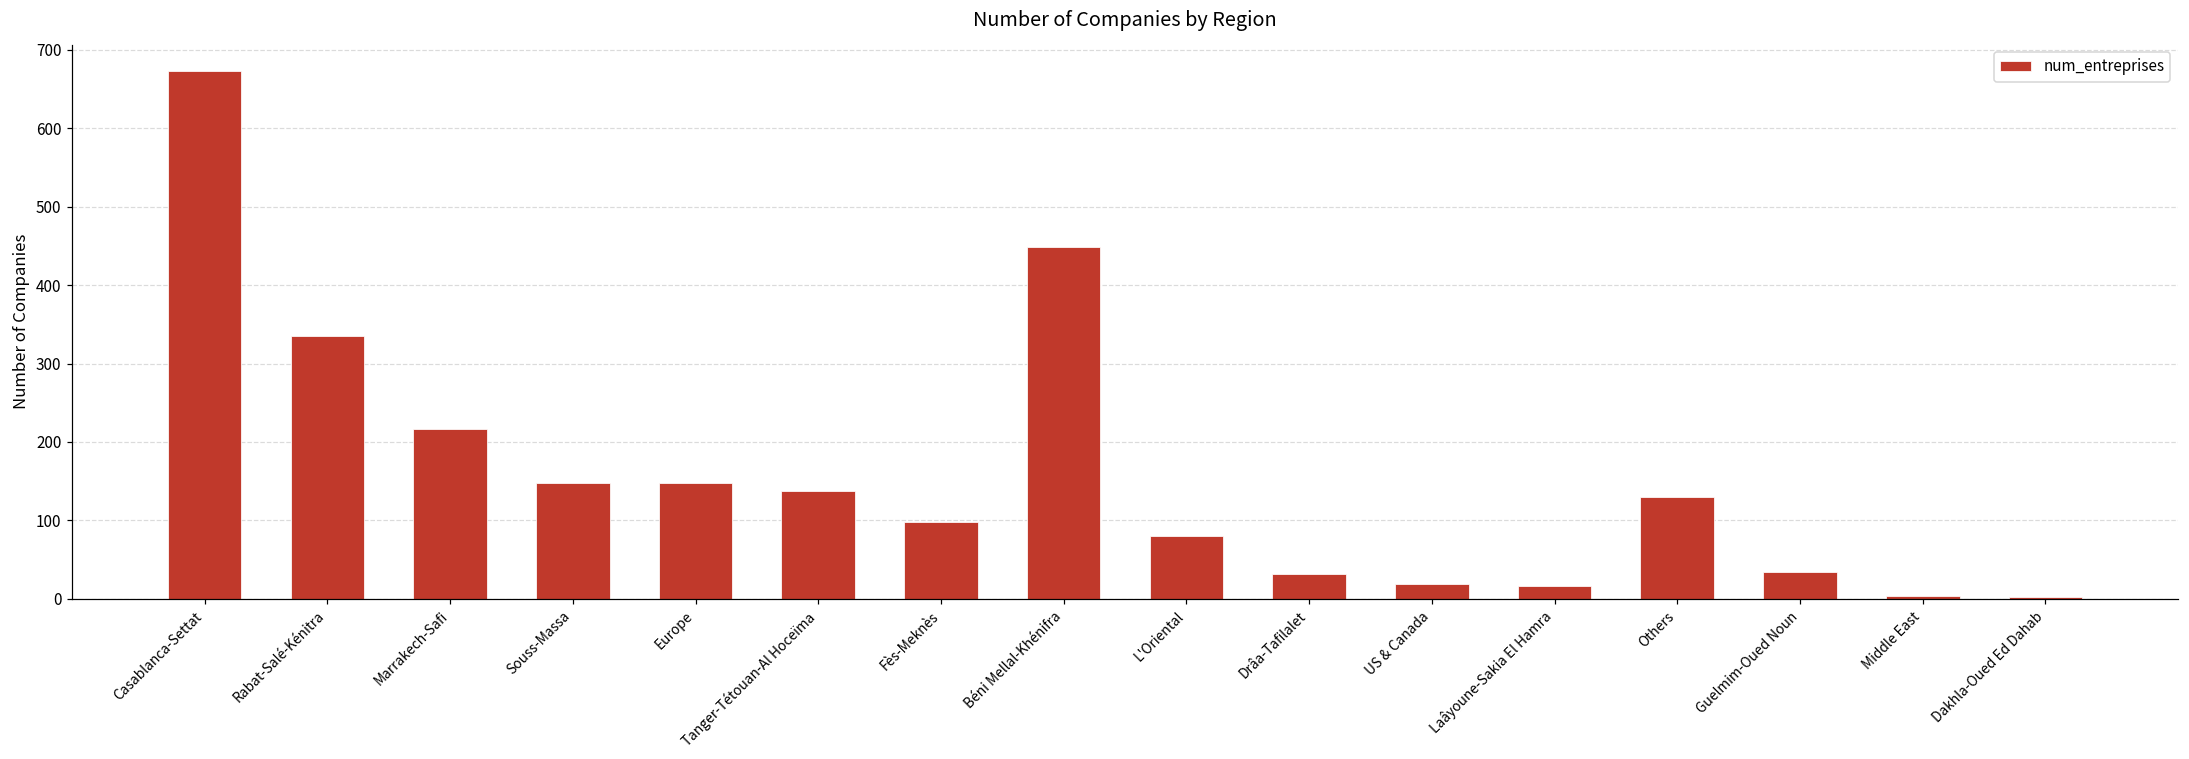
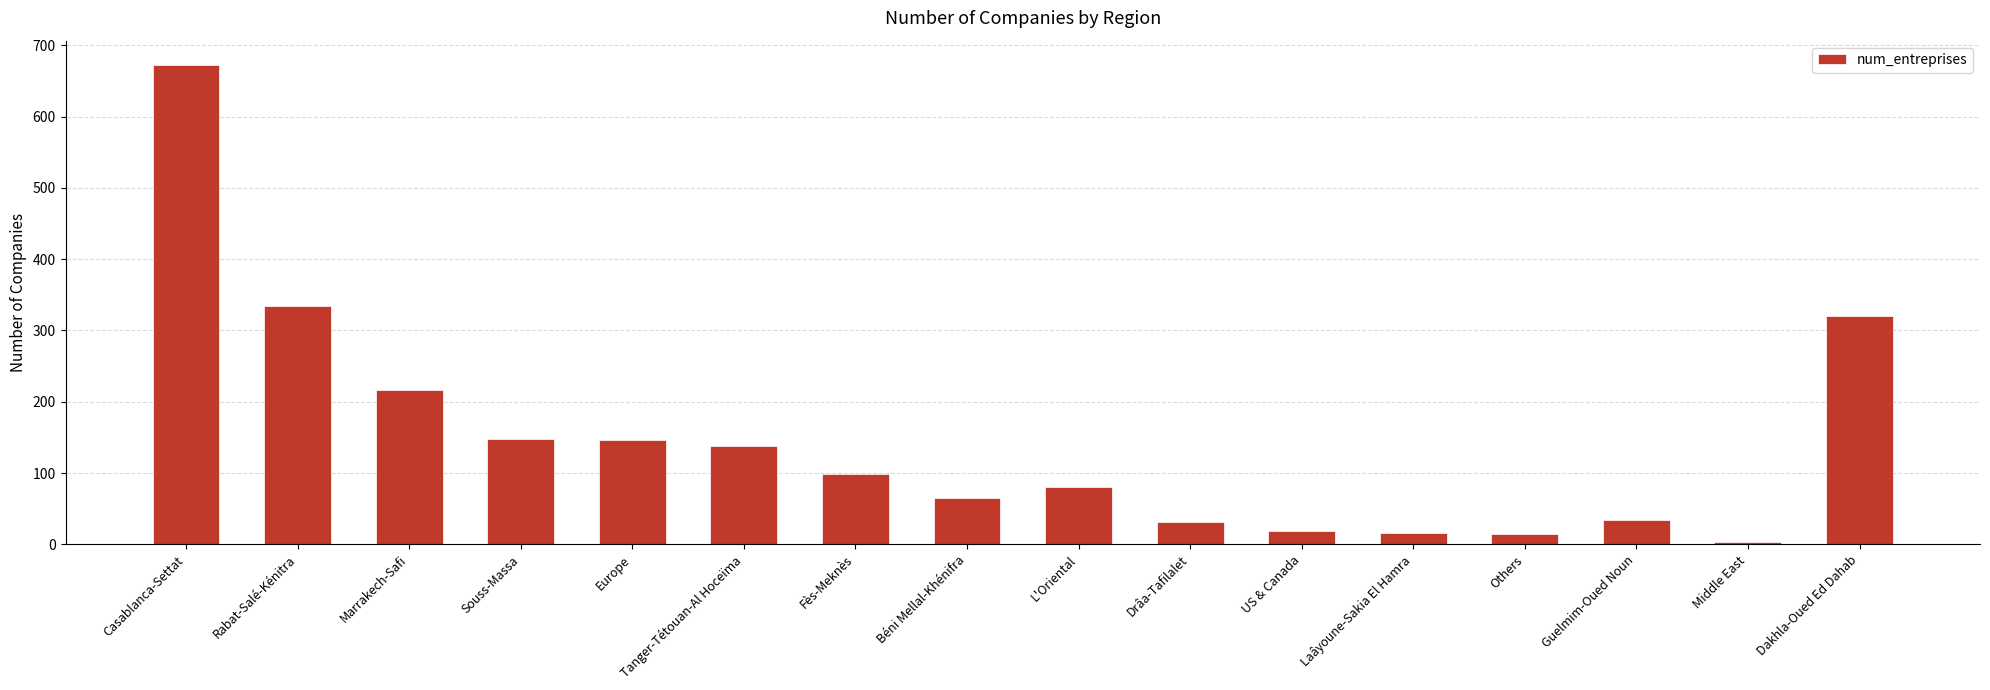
  {
    "Casablanca-Settat": 670,
    "Rabat-Salé-Kénitra": 340,
    "Marrakech-Safi": 220,
    "Souss-Massa": 150,
    "Europe": 150,
    "Tanger-Tétouan-Al Hoceïma": 140,
    "Fès-Meknès": 100,
-   "Béni Mellal-Khénifra": 450,
+   "Béni Mellal-Khénifra": 70,
    "L'Oriental": 80,
    "Drâa-Tafilalet": 30,
    "US & Canada": 20,
    "Laâyoune-Sakia El Hamra": 20,
-   "Others": 130,
+   "Others": 10,
    "Guelmim-Oued Noun": 30,
-   "Dakhla-Oued Ed Dahab": 0
+   "Dakhla-Oued Ed Dahab": 320
  }
